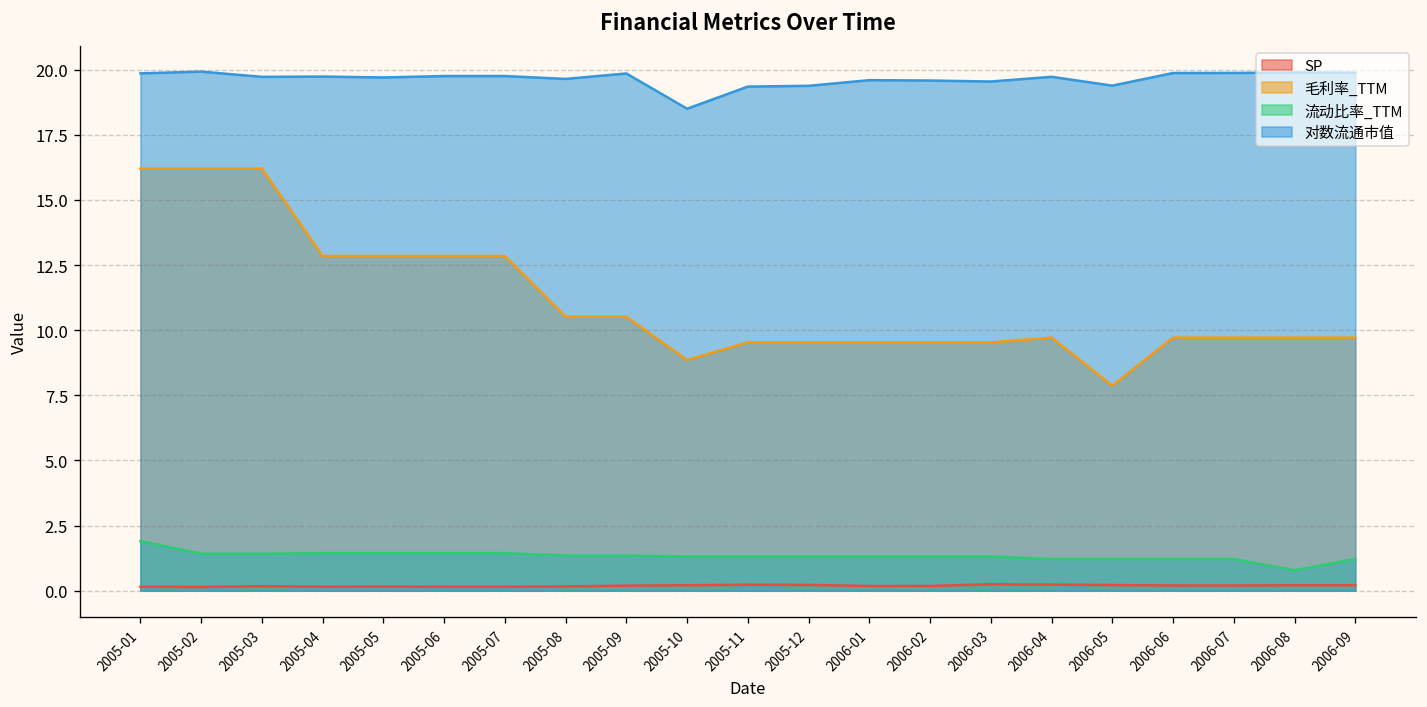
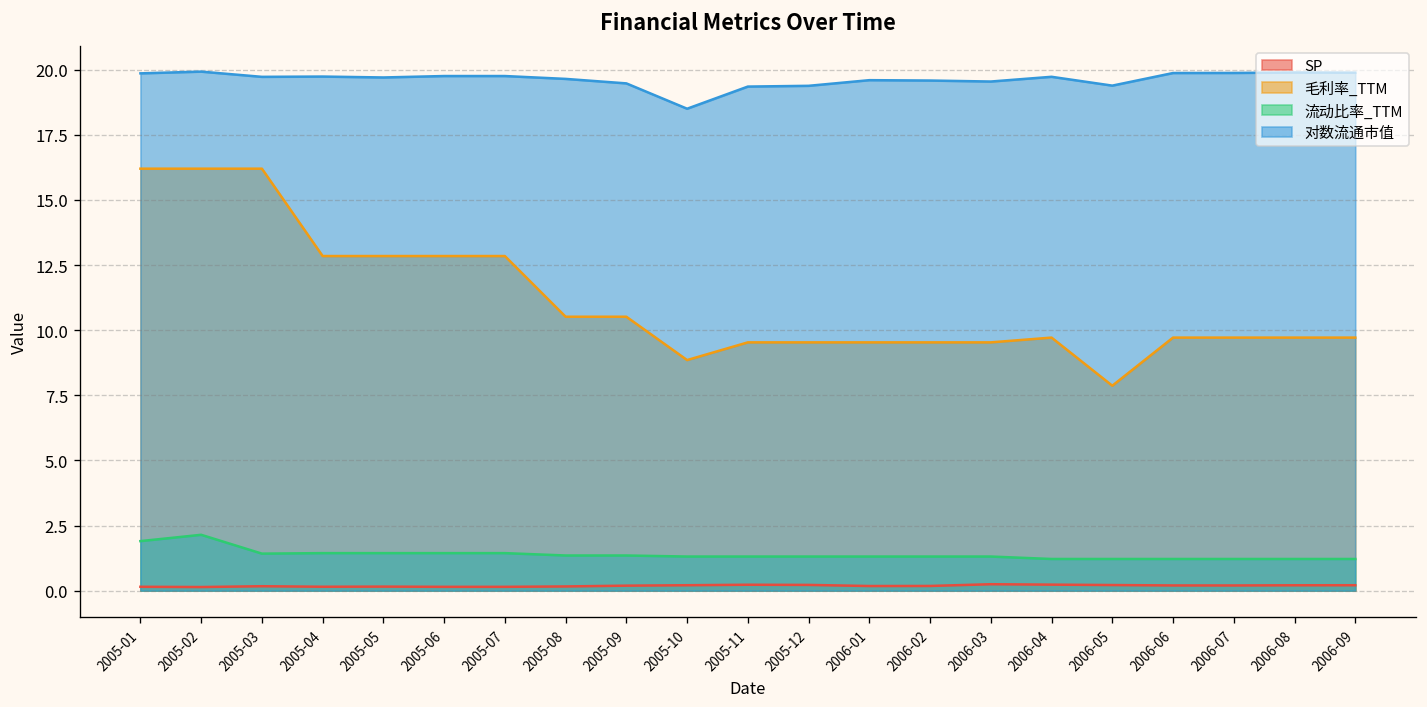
  {
    "SP": {
      "2005-01": 0.1,
      "2005-02": 0.1,
      "2005-03": 0.2,
      "2005-04": 0.1,
      "2005-05": 0.2,
      "2005-06": 0.1,
      "2005-07": 0.1,
      "2005-08": 0.2,
      "2005-09": 0.2,
      "2005-10": 0.2,
      "2005-11": 0.2,
      "2005-12": 0.2,
      "2006-01": 0.2,
      "2006-02": 0.2,
      "2006-03": 0.2,
      "2006-04": 0.2,
      "2006-05": 0.2,
      "2006-06": 0.2,
      "2006-07": 0.2,
      "2006-08": 0.2,
      "2006-09": 0.2
    },
    "毛利率_TTM": {
      "2005-01": 16.2,
      "2005-02": 16.2,
      "2005-03": 16.2,
      "2005-04": 12.8,
      "2005-05": 12.8,
      "2005-06": 12.8,
      "2005-07": 12.8,
      "2005-08": 10.5,
      "2005-09": 10.5,
      "2005-10": 8.9,
      "2005-11": 9.5,
      "2005-12": 9.5,
      "2006-01": 9.5,
      "2006-02": 9.5,
      "2006-03": 9.5,
      "2006-04": 9.7,
      "2006-05": 7.9,
      "2006-06": 9.7,
      "2006-07": 9.7,
      "2006-08": 9.7,
      "2006-09": 9.7
    },
    "流动比率_TTM": {
      "2005-01": 1.9,
-     "2005-02": 1.4,
+     "2005-02": 2.1,
      "2005-03": 1.4,
      "2005-04": 1.4,
      "2005-05": 1.4,
      "2005-06": 1.4,
      "2005-07": 1.4,
      "2005-08": 1.3,
      "2005-09": 1.3,
      "2005-10": 1.3,
      "2005-11": 1.3,
      "2005-12": 1.3,
      "2006-01": 1.3,
      "2006-02": 1.3,
      "2006-03": 1.3,
      "2006-04": 1.2,
      "2006-05": 1.2,
      "2006-06": 1.2,
      "2006-07": 1.2,
-     "2006-08": 0.8,
+     "2006-08": 1.2,
      "2006-09": 1.2
    },
    "对数流通市值": {
      "2005-01": 19.9,
      "2005-02": 19.9,
      "2005-03": 19.7,
      "2005-04": 19.7,
      "2005-05": 19.7,
      "2005-06": 19.8,
      "2005-07": 19.8,
      "2005-08": 19.6,
-     "2005-09": 19.9,
+     "2005-09": 19.5,
      "2005-10": 18.5,
      "2005-11": 19.4,
      "2005-12": 19.4,
      "2006-01": 19.6,
      "2006-02": 19.6,
      "2006-03": 19.5,
      "2006-04": 19.7,
      "2006-05": 19.4,
      "2006-06": 19.9,
      "2006-07": 19.9
    }
  }
